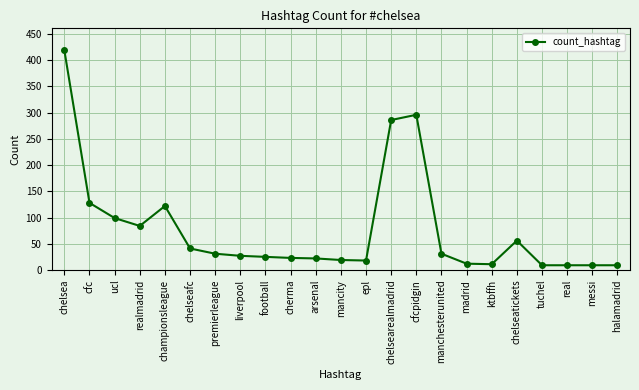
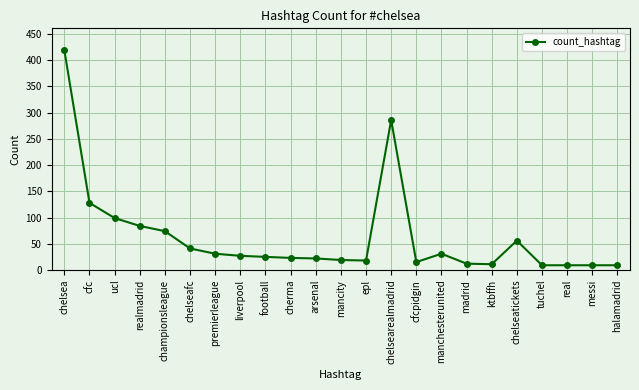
  {
    "chelsea": 420,
    "cfc": 130,
    "ucl": 100,
    "realmadrid": 80,
-   "championsleague": 120,
+   "championsleague": 70,
    "chelseafc": 40,
    "premierleague": 30,
    "liverpool": 30,
    "football": 30,
    "cherma": 20,
    "arsenal": 20,
    "mancity": 20,
    "epl": 20,
    "chelsearealmadrid": 290,
-   "cfcpidgin": 300,
+   "cfcpidgin": 20,
    "manchesterunited": 30,
    "madrid": 10,
    "ktbffh": 10,
    "chelseatickets": 60,
    "tuchel": 10,
    "real": 10,
    "messi": 10,
    "halamadrid": 10
  }
